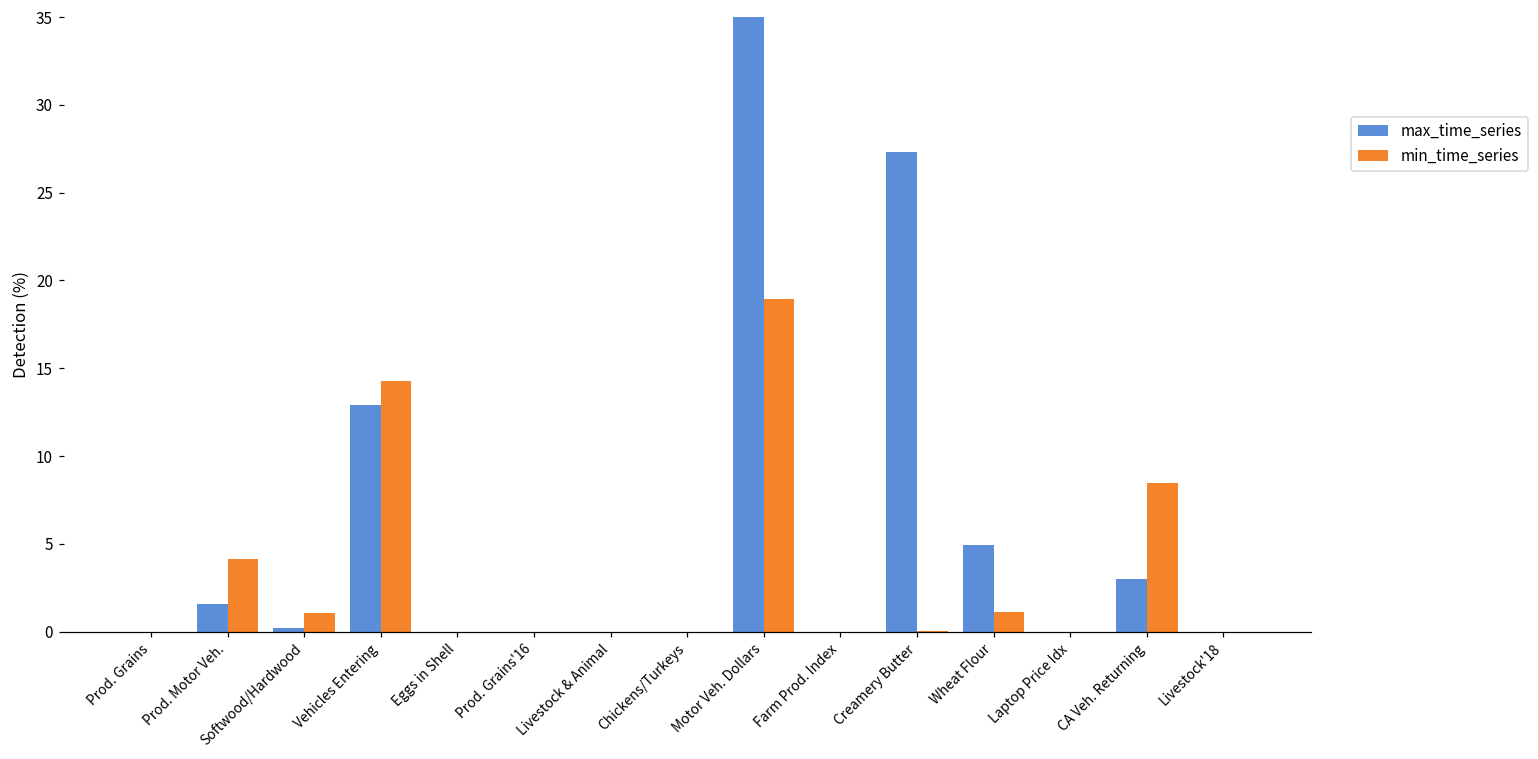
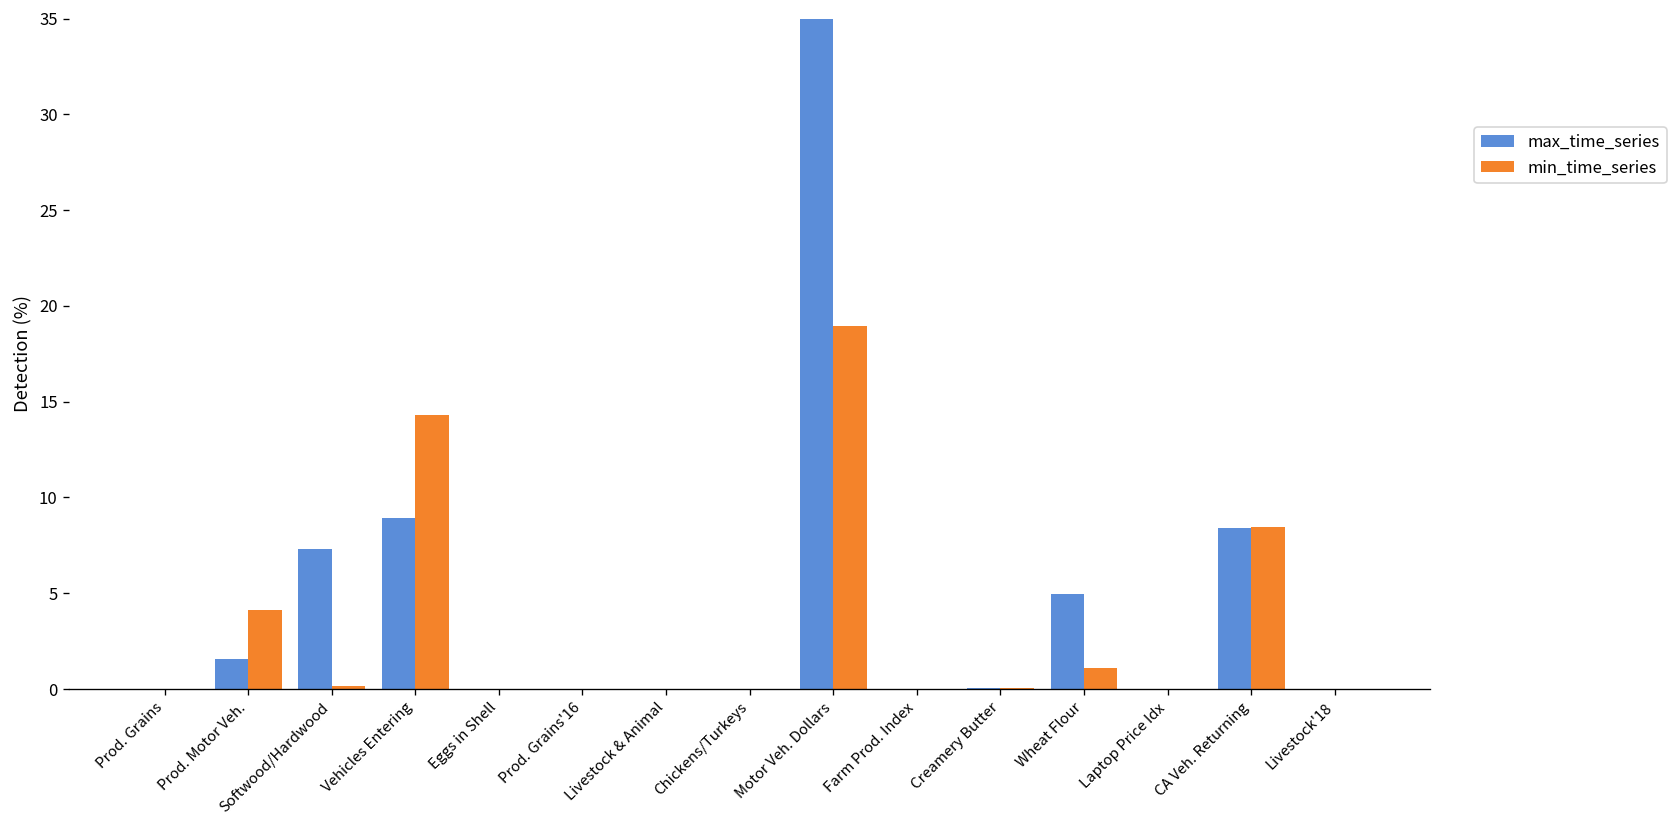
  {
    "max_time_series": {
      "Prod. Motor Veh.": 1.6,
-     "Softwood/Hardwood": 0.2,
-     "Vehicles Entering": 12.9,
+     "Softwood/Hardwood": 7.3,
+     "Vehicles Entering": 8.9,
      "Motor Veh. Dollars": 35.0,
-     "Creamery Butter": 27.3,
+     "Creamery Butter": 0.0,
      "Wheat Flour": 4.9,
-     "CA Veh. Returning": 3.0
+     "CA Veh. Returning": 8.4
    },
    "min_time_series": {
      "Prod. Motor Veh.": 4.1,
-     "Softwood/Hardwood": 1.0,
+     "Softwood/Hardwood": 0.2,
      "Vehicles Entering": 14.3,
      "Motor Veh. Dollars": 18.9,
      "Wheat Flour": 1.1,
      "CA Veh. Returning": 8.5
    }
  }
